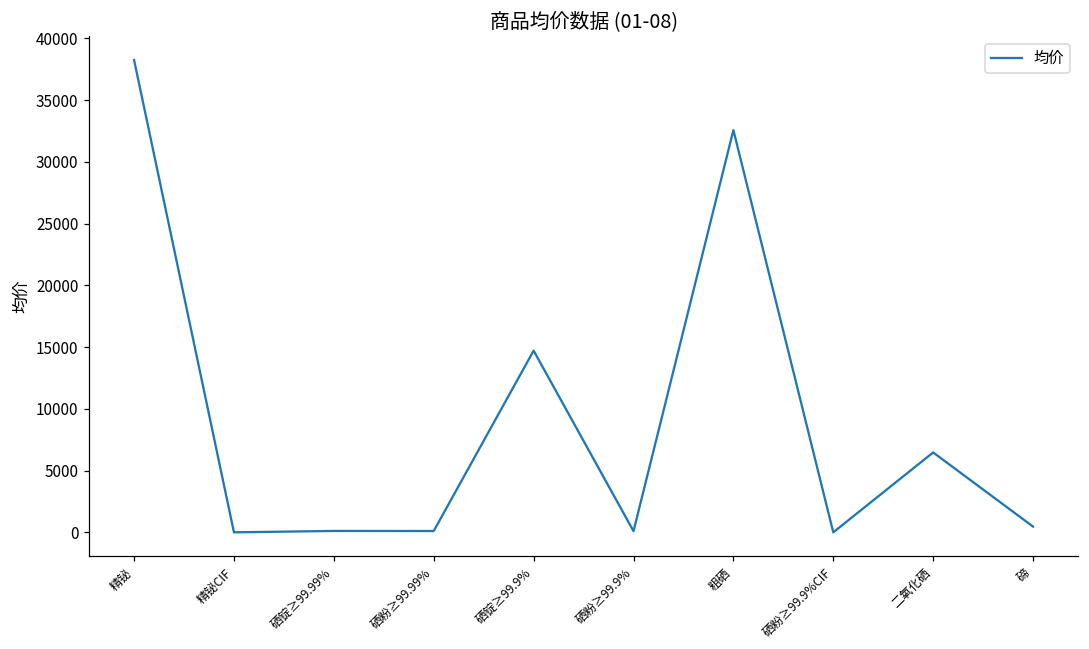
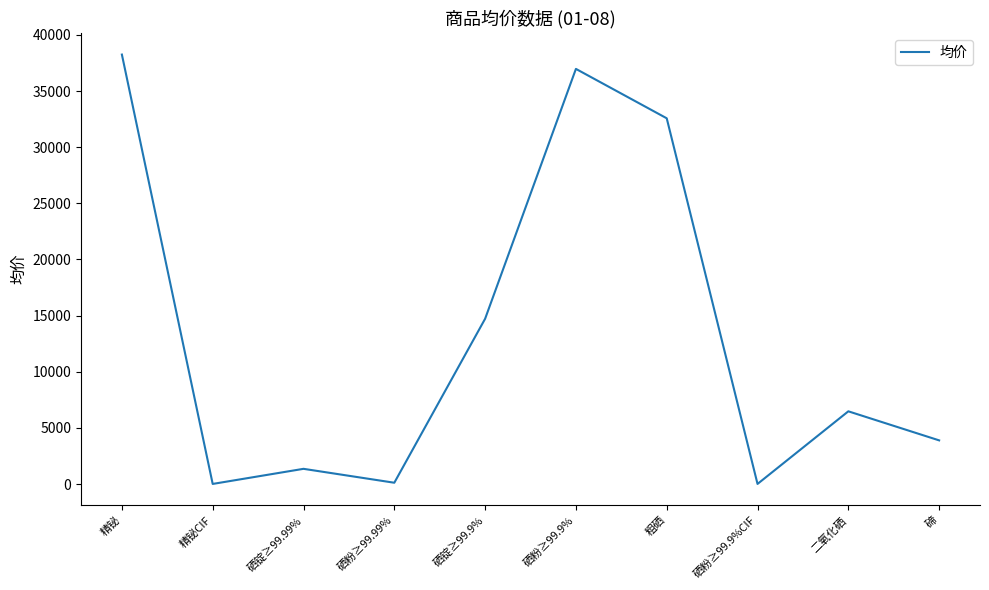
  {
    "精铋": 38300,
    "精铋CIF": 0,
-   "硒锭≥99.99%": 100,
+   "硒锭≥99.99%": 1400,
    "硒粉≥99.99%": 100,
    "硒锭≥99.9%": 14700,
-   "硒粉≥99.9%": 100,
+   "硒粉≥99.9%": 37000,
    "粗硒": 32600,
    "硒粉≥99.9%CIF": 0,
    "二氧化硒": 6500,
-   "碲": 500
+   "碲": 3900
  }
